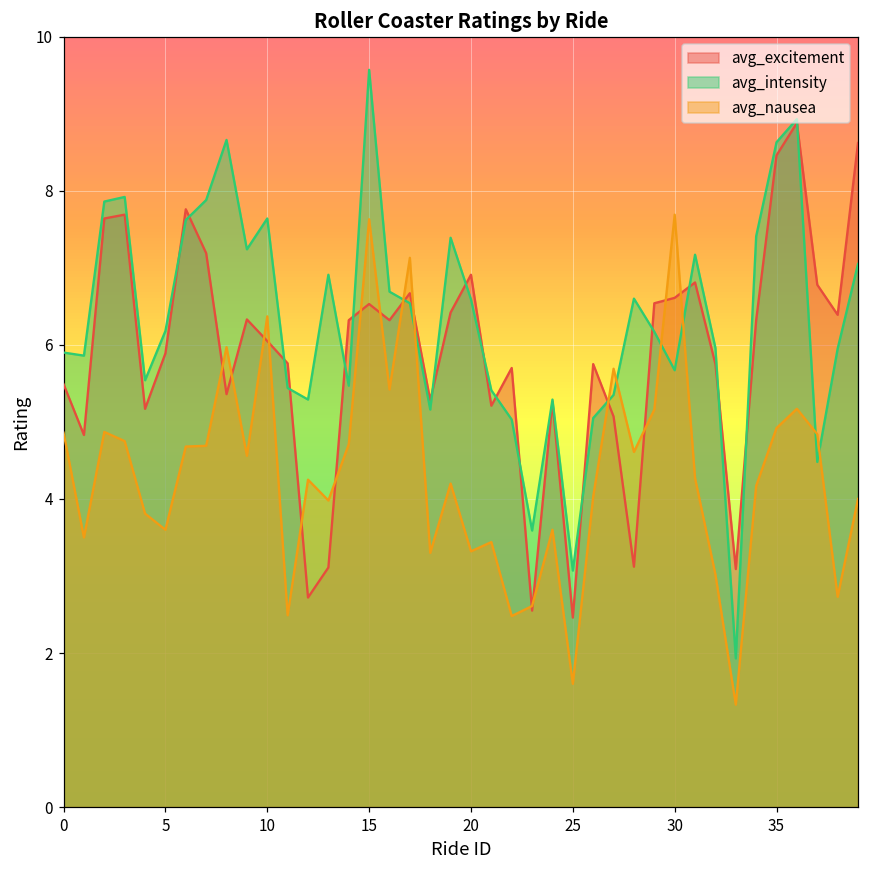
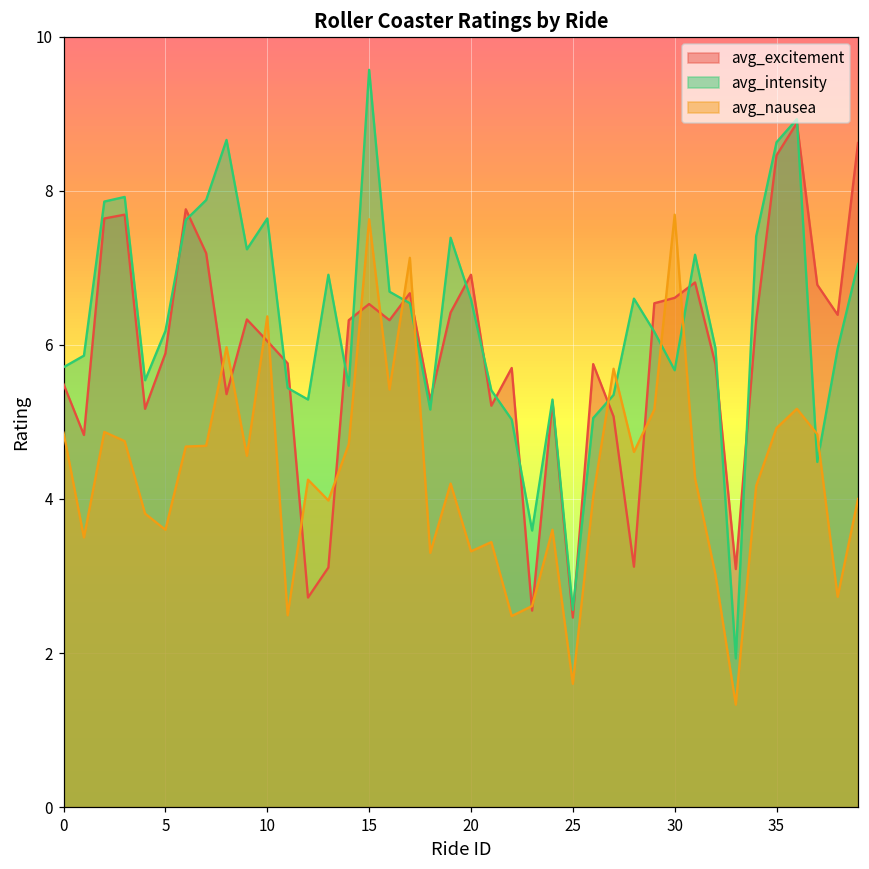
  {
    "avg_excitement": {
      "0": 5.5,
      "5": 5.9,
      "10": 6.1,
      "15": 6.5,
      "20": 6.9,
      "25": 2.5,
      "30": 6.6,
      "35": 8.5
    },
    "avg_intensity": {
-     "0": 5.9,
+     "0": 5.7,
      "5": 6.2,
      "10": 7.6,
      "15": 9.6,
      "20": 6.6,
-     "25": 3.1,
+     "25": 2.6,
      "30": 5.7,
      "35": 8.6
    },
    "avg_nausea": {
      "0": 4.9,
      "5": 3.6,
      "10": 6.4,
      "15": 7.6,
      "20": 3.3,
      "25": 1.6,
      "30": 7.7,
      "35": 4.9
    }
  }
